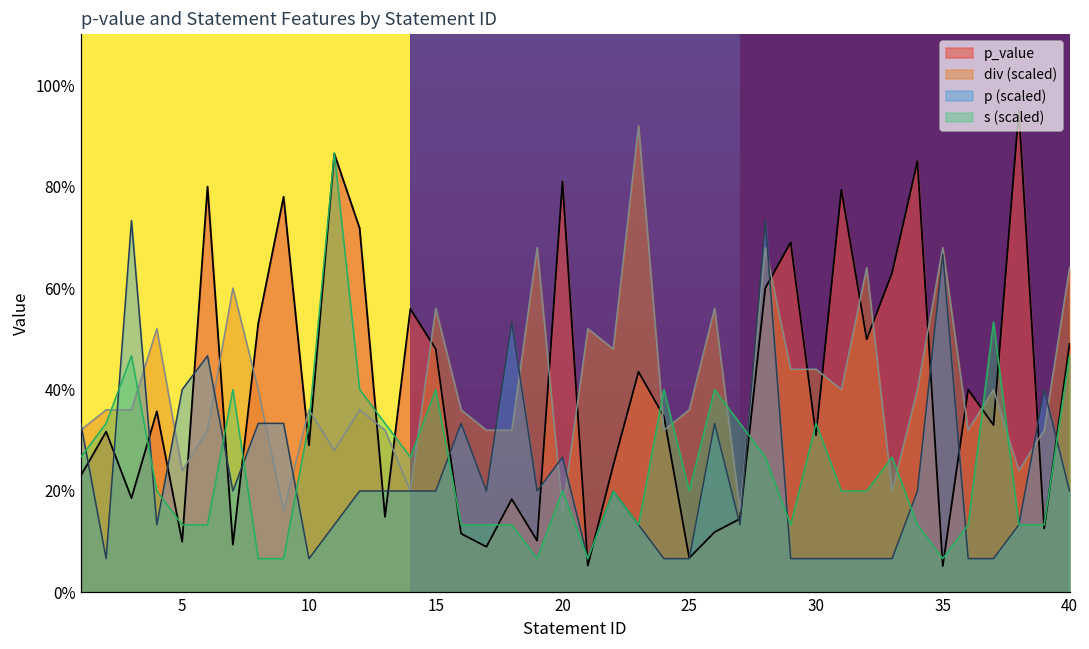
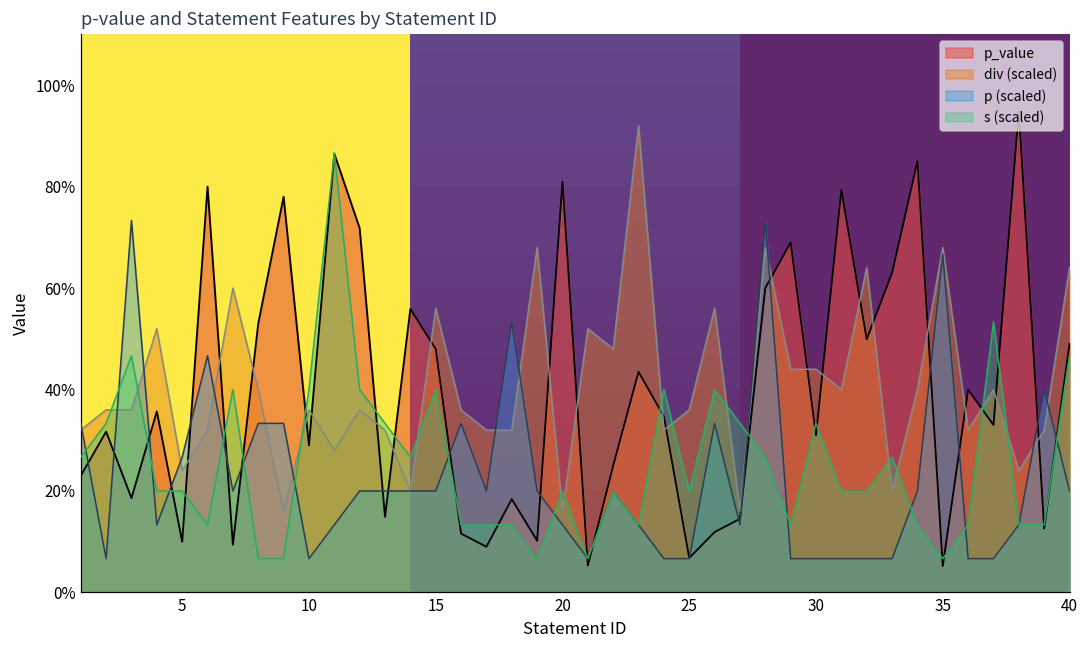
  {
    "p (scaled)": {
-     "5": "40%",
+     "5": "27%",
      "10": "7%",
      "15": "20%",
-     "20": "27%",
+     "20": "13%",
      "30": "7%",
      "35": "67%",
      "40": "20%"
    },
    "s (scaled)": {
-     "5": "13%",
-     "10": "33%",
+     "5": "20%",
+     "10": "40%",
      "15": "40%",
      "20": "20%",
      "25": "20%",
      "30": "33%",
      "35": "7%",
      "40": "47%"
    }
  }
